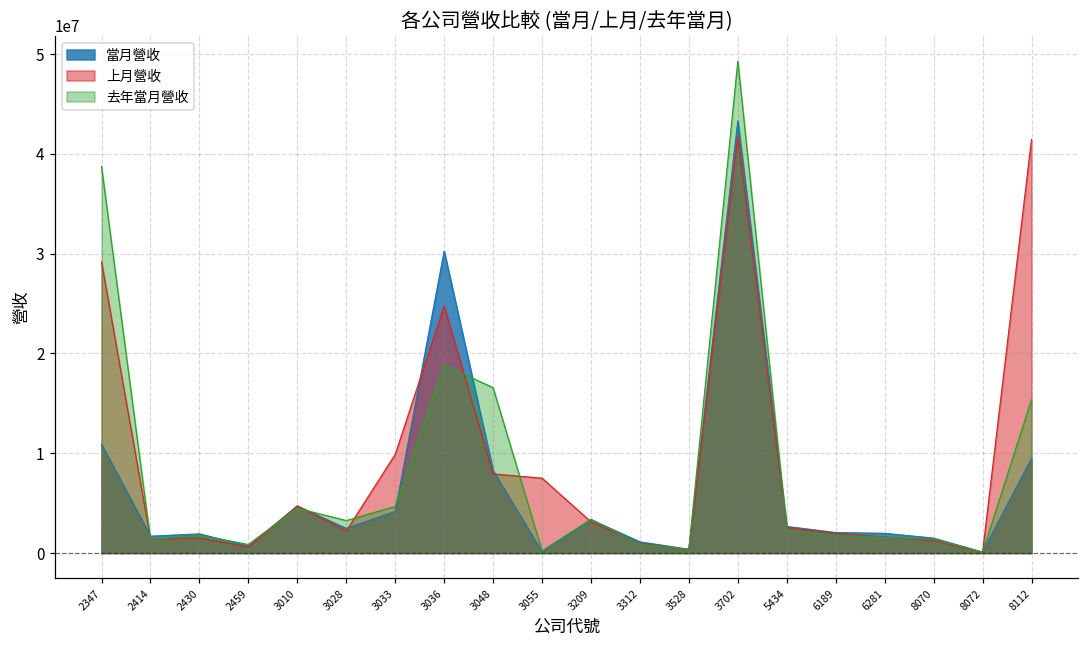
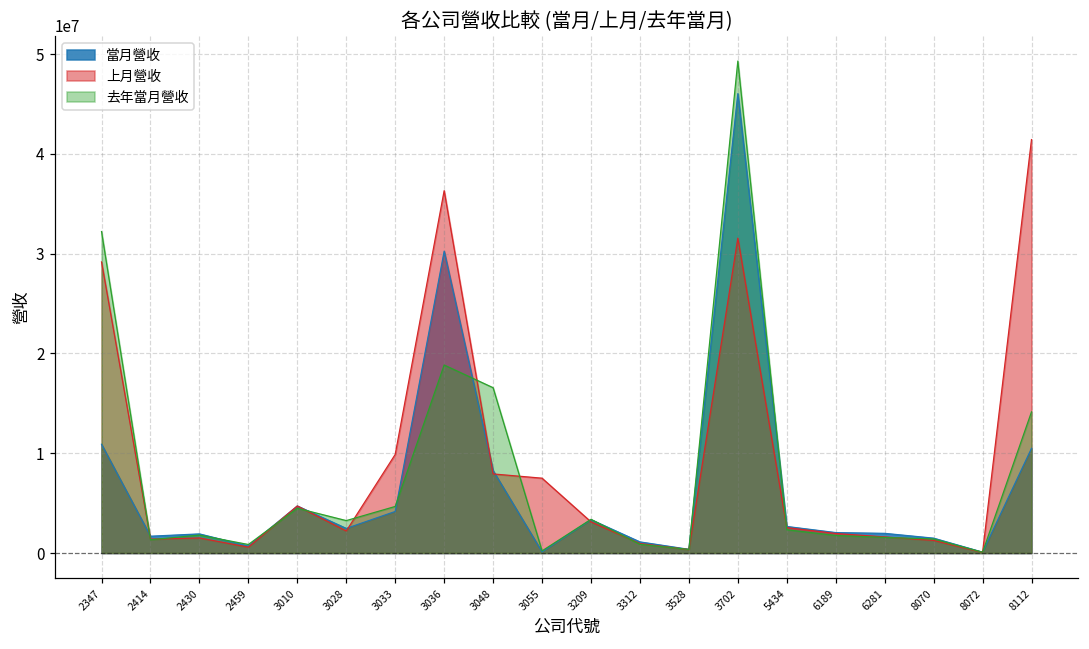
  {
    "當月營收": {
      "2347": 11000000,
      "2414": 2000000,
      "3033": 4000000,
      "3036": 30000000,
      "3048": 8000000,
-     "3702": 43000000,
+     "3702": 46000000,
      "6281": 2000000,
-     "8112": 9000000
+     "8112": 10000000
    },
    "上月營收": {
      "2347": 29000000,
      "2430": 2000000,
      "3033": 10000000,
-     "3036": 25000000,
+     "3036": 36000000,
      "3048": 8000000,
      "3055": 7000000,
-     "3702": 42000000,
+     "3702": 32000000,
      "8112": 41000000
    },
    "去年當月營收": {
-     "2347": 39000000,
+     "2347": 32000000,
      "3028": 3000000,
      "3033": 5000000,
      "3036": 19000000,
      "3048": 17000000,
      "3702": 49000000,
-     "8112": 15000000
+     "8112": 14000000
    }
  }
